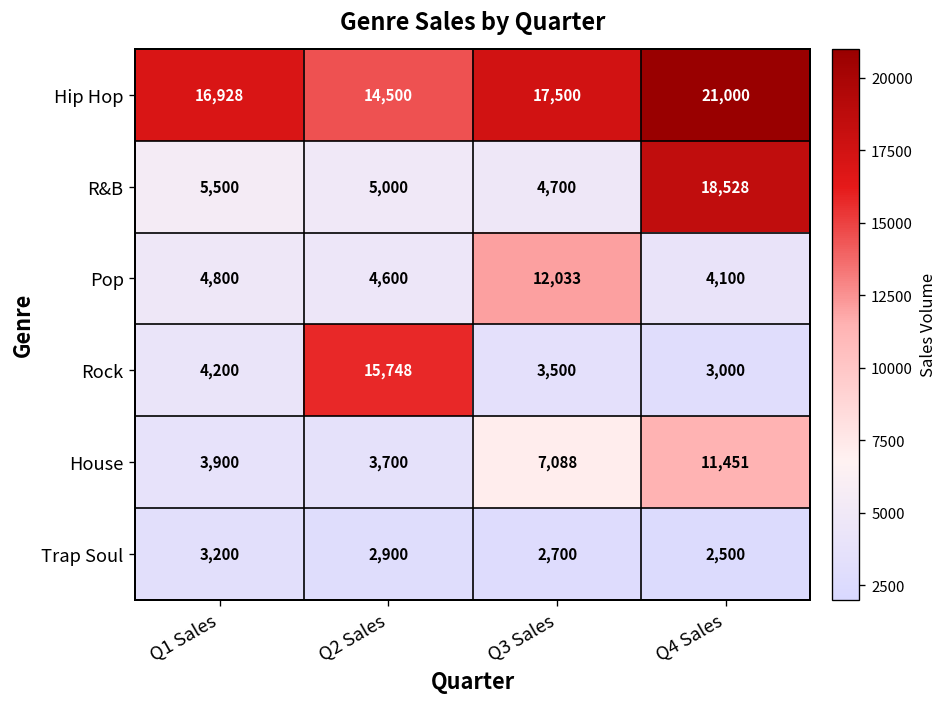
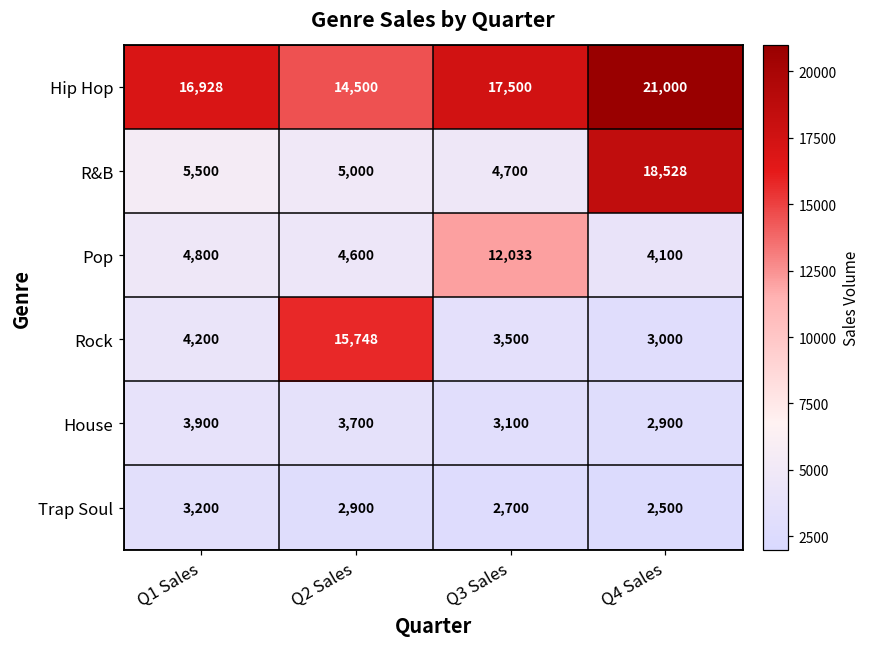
  {
    "Hip Hop": {
      "Q1 Sales": "16,928",
      "Q2 Sales": "14,500",
      "Q3 Sales": "17,500",
      "Q4 Sales": "21,000"
    },
    "R&B": {
      "Q1 Sales": "5,500",
      "Q2 Sales": "5,000",
      "Q3 Sales": "4,700",
      "Q4 Sales": "18,528"
    },
    "Pop": {
      "Q1 Sales": "4,800",
      "Q2 Sales": "4,600",
      "Q3 Sales": "12,033",
      "Q4 Sales": "4,100"
    },
    "Rock": {
      "Q1 Sales": "4,200",
      "Q2 Sales": "15,748",
      "Q3 Sales": "3,500",
      "Q4 Sales": "3,000"
    },
    "House": {
      "Q1 Sales": "3,900",
      "Q2 Sales": "3,700",
-     "Q3 Sales": "7,088",
-     "Q4 Sales": "11,451"
+     "Q3 Sales": "3,100",
+     "Q4 Sales": "2,900"
    },
    "Trap Soul": {
      "Q1 Sales": "3,200",
      "Q2 Sales": "2,900",
      "Q3 Sales": "2,700",
      "Q4 Sales": "2,500"
    }
  }
